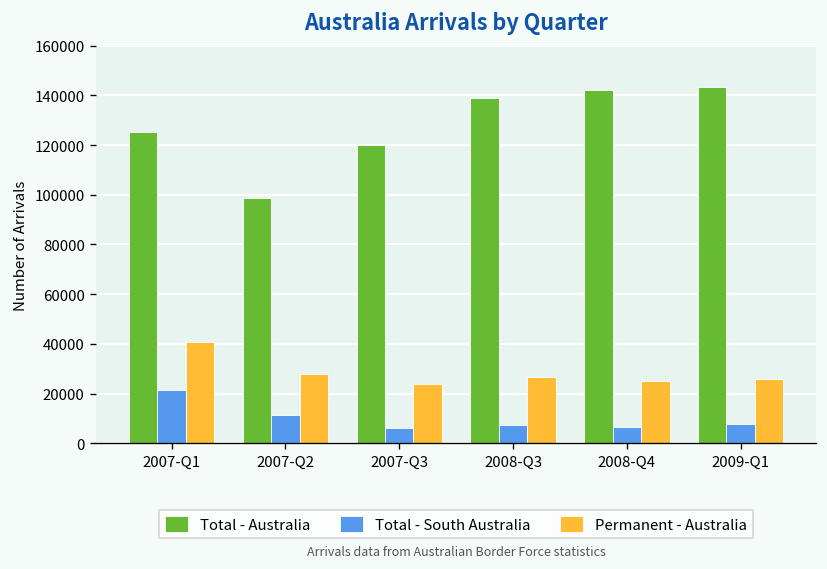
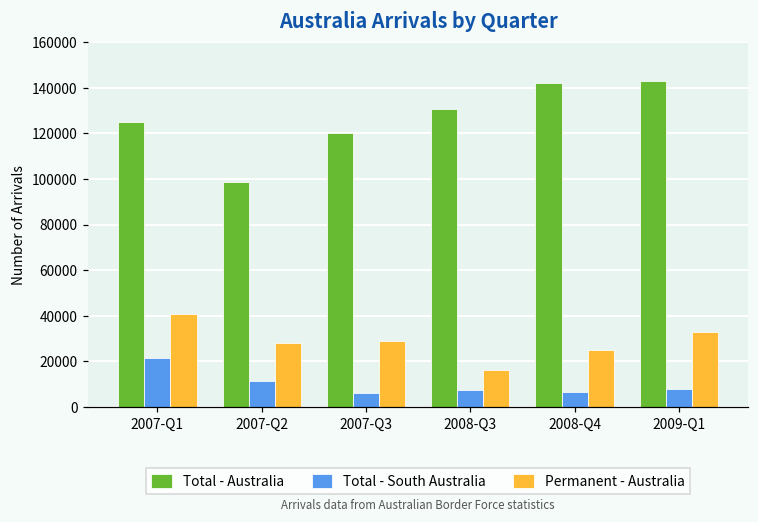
  {
    "Total - Australia": {
      "2007-Q1": 125000,
      "2007-Q2": 99000,
      "2007-Q3": 120000,
-     "2008-Q3": 139000,
+     "2008-Q3": 131000,
      "2008-Q4": 142000,
      "2009-Q1": 143000
    },
    "Total - South Australia": {
      "2007-Q1": 22000,
      "2007-Q2": 11000,
      "2007-Q3": 6000,
      "2008-Q3": 7000,
      "2008-Q4": 7000,
      "2009-Q1": 8000
    },
    "Permanent - Australia": {
      "2007-Q1": 41000,
      "2007-Q2": 28000,
-     "2007-Q3": 24000,
-     "2008-Q3": 27000,
+     "2007-Q3": 29000,
+     "2008-Q3": 16000,
      "2008-Q4": 25000,
-     "2009-Q1": 26000
+     "2009-Q1": 33000
    }
  }
